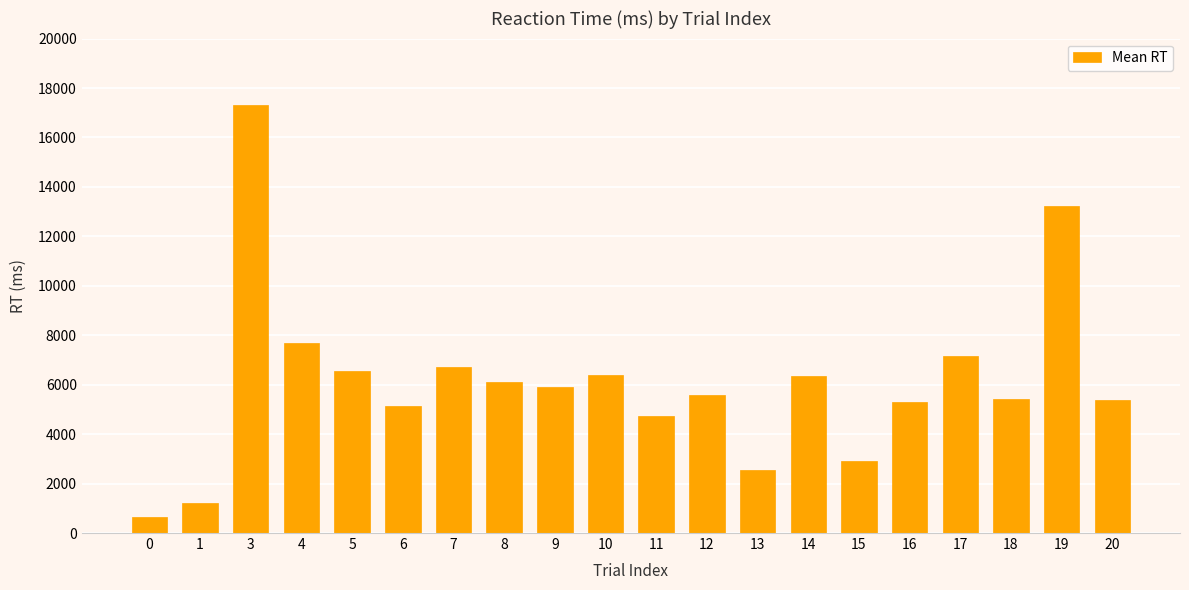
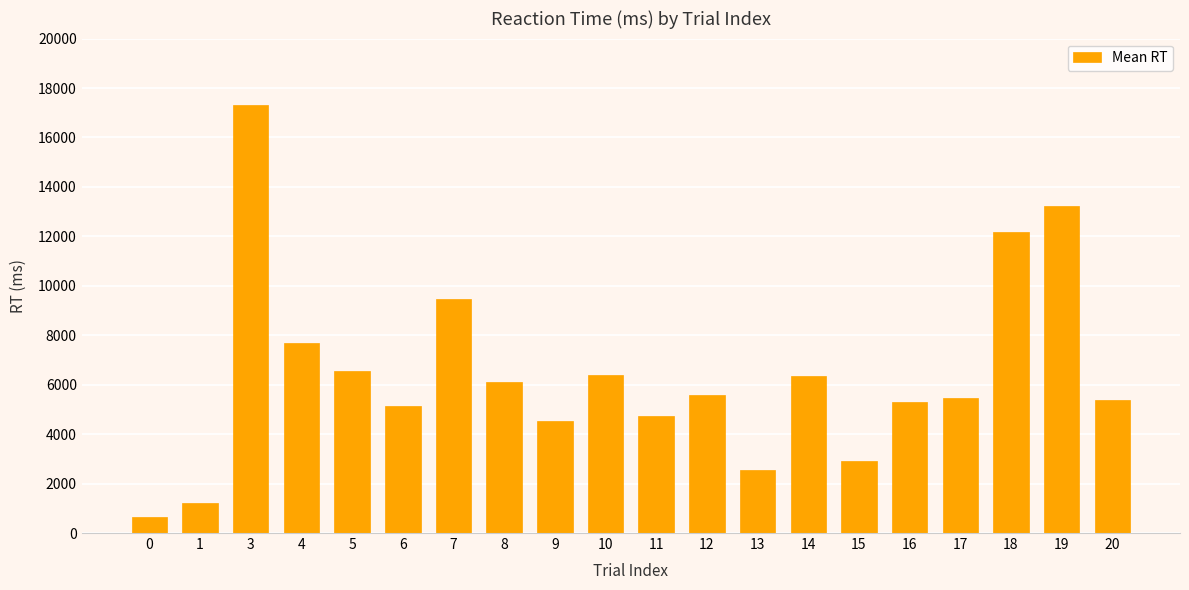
  {
    "0": 600,
    "1": 1200,
    "3": 17300,
    "4": 7700,
    "5": 6600,
    "6": 5100,
-   "7": 6700,
+   "7": 9500,
    "8": 6100,
-   "9": 5900,
+   "9": 4500,
    "10": 6400,
    "11": 4700,
    "12": 5600,
    "13": 2600,
    "14": 6400,
    "15": 2900,
    "16": 5300,
-   "17": 7100,
-   "18": 5400,
+   "17": 5400,
+   "18": 12200,
    "19": 13200,
    "20": 5400
  }
